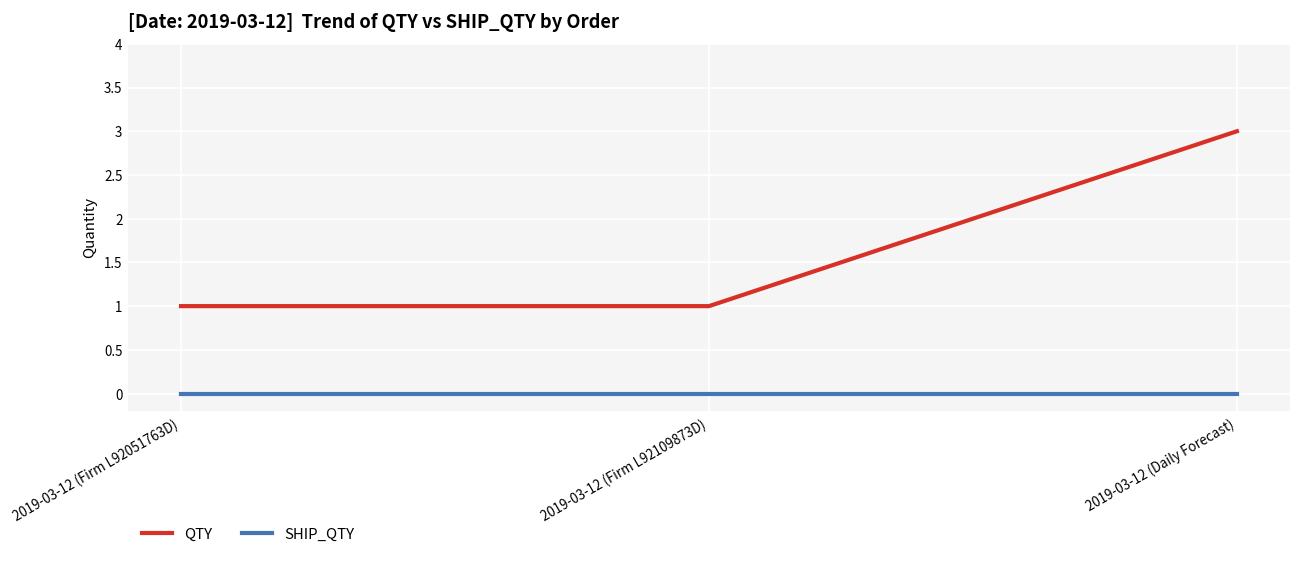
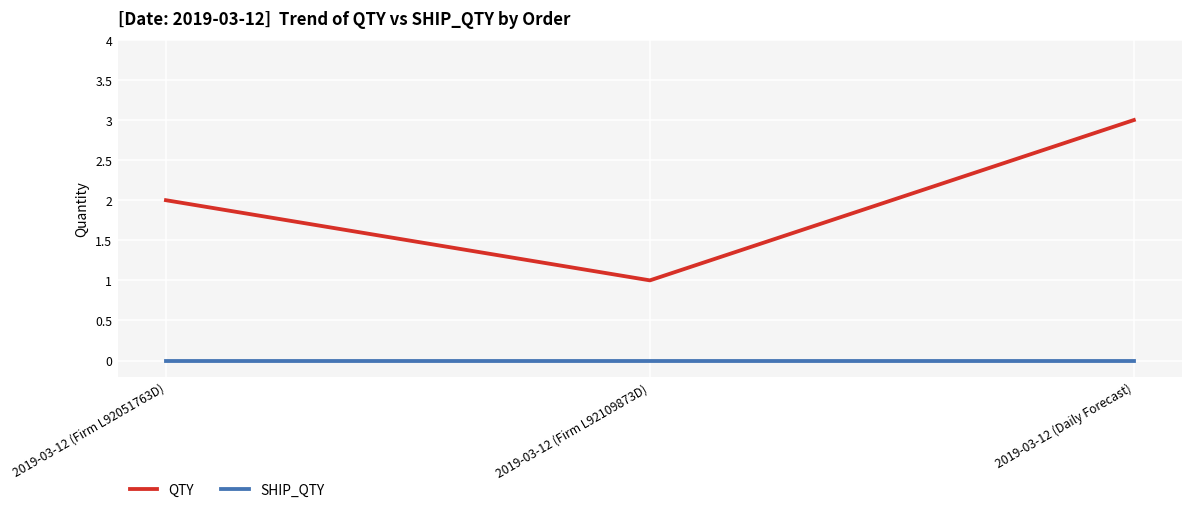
  {
    "QTY": {
-     "2019-03-12 (Firm L92051763D)": 1,
+     "2019-03-12 (Firm L92051763D)": 2,
      "2019-03-12 (Firm L92109873D)": 1,
      "2019-03-12 (Daily Forecast)": 3
    },
    "SHIP_QTY": {
      "2019-03-12 (Firm L92051763D)": 0,
      "2019-03-12 (Firm L92109873D)": 0,
      "2019-03-12 (Daily Forecast)": 0
    }
  }
